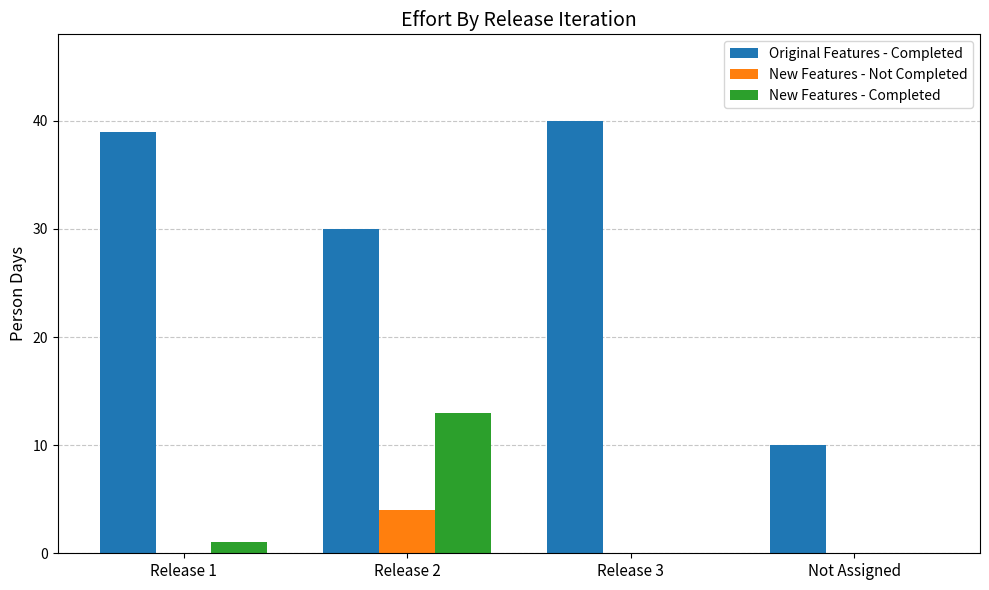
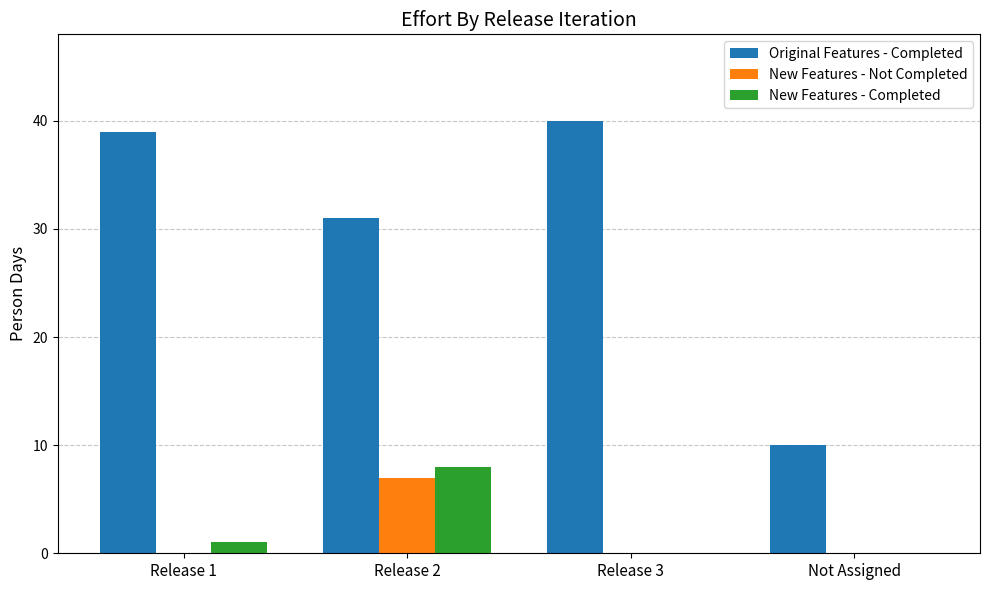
  {
    "Original Features - Completed": {
      "Release 1": 39,
-     "Release 2": 30,
+     "Release 2": 31,
      "Release 3": 40,
      "Not Assigned": 10
    },
    "New Features - Not Completed": {
      "Release 1": 0,
-     "Release 2": 4,
+     "Release 2": 7,
      "Release 3": 0,
      "Not Assigned": 0
    },
    "New Features - Completed": {
      "Release 1": 1,
-     "Release 2": 13,
+     "Release 2": 8,
      "Release 3": 0,
      "Not Assigned": 0
    }
  }
